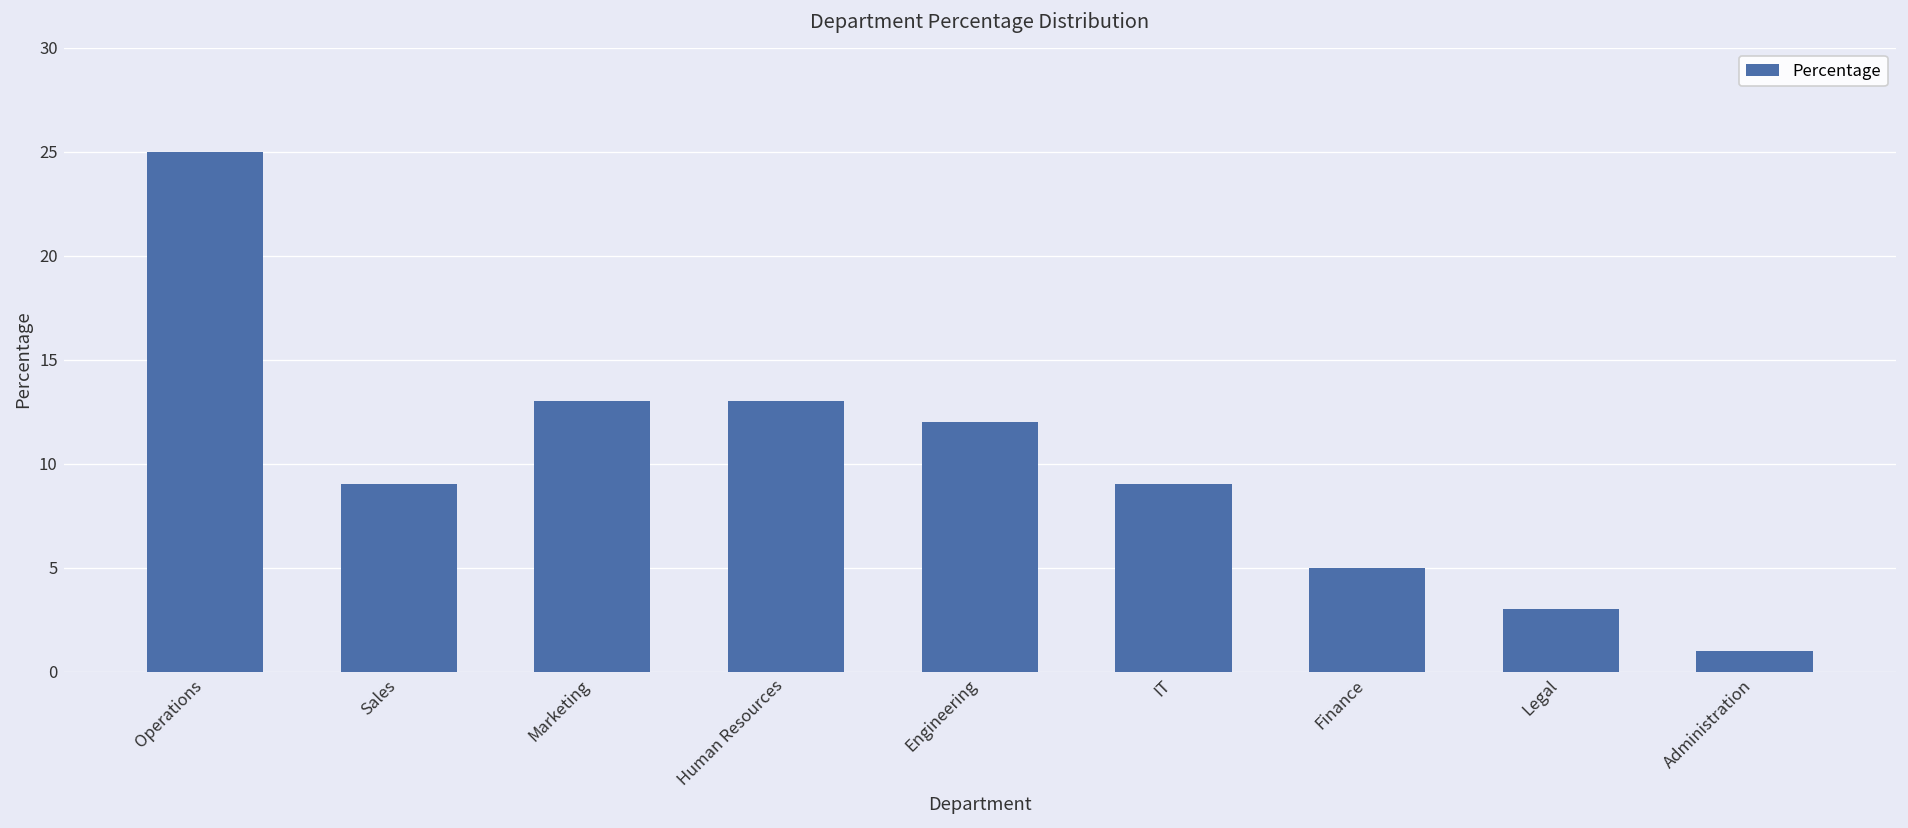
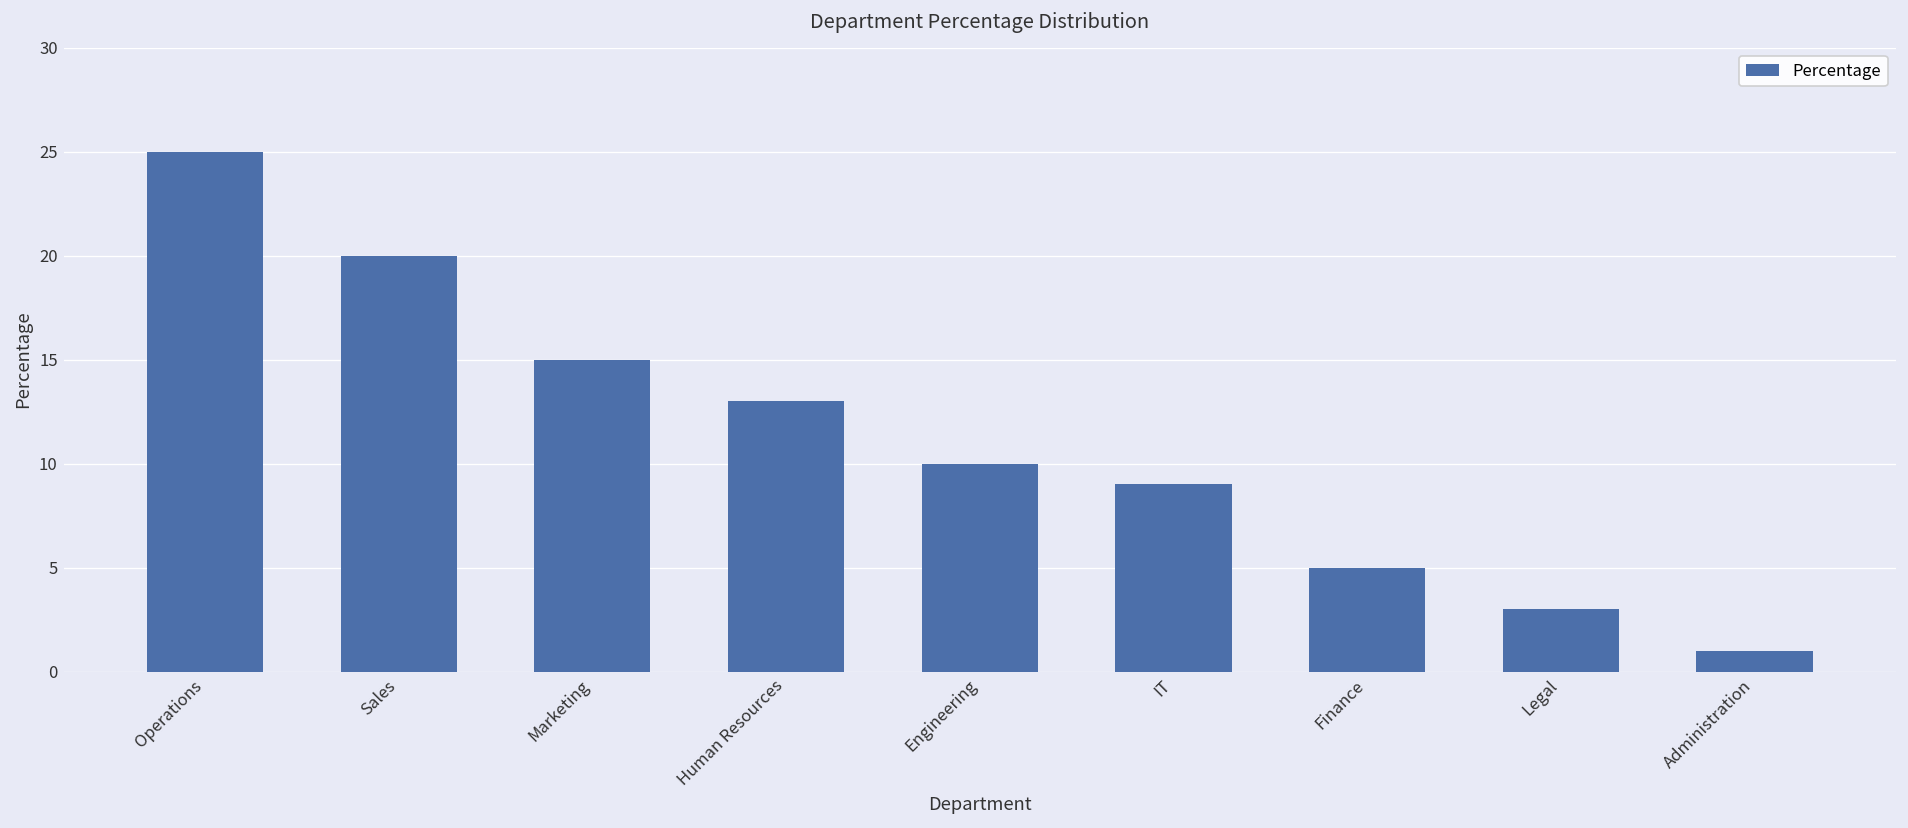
  {
    "Operations": 25,
-   "Sales": 9,
-   "Marketing": 13,
+   "Sales": 20,
+   "Marketing": 15,
    "Human Resources": 13,
-   "Engineering": 12,
+   "Engineering": 10,
    "IT": 9,
    "Finance": 5,
    "Legal": 3,
    "Administration": 1
  }
